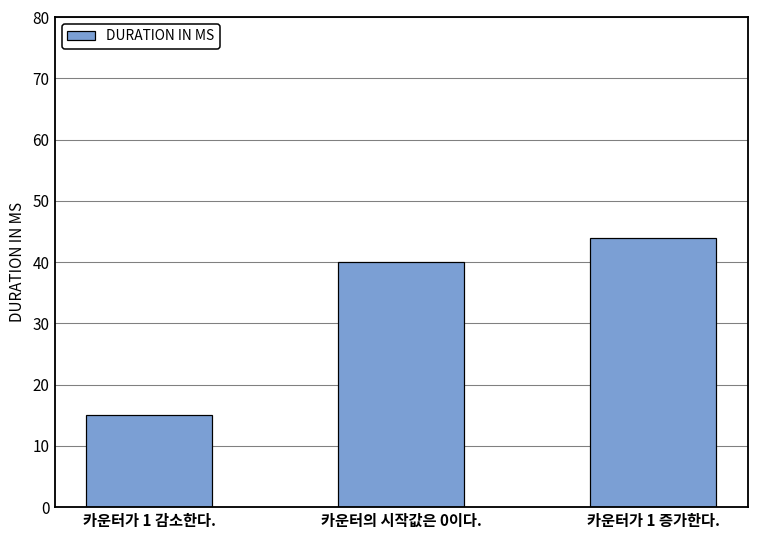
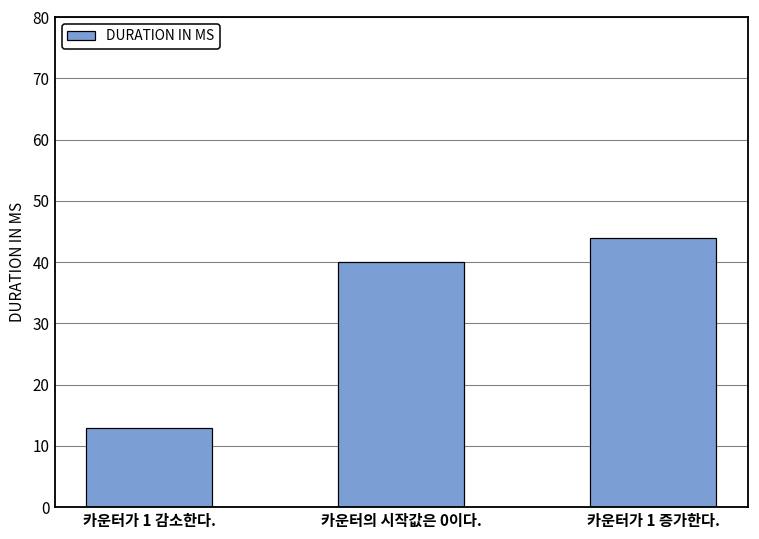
  {
-   "카운터가 1 감소한다.": 15,
+   "카운터가 1 감소한다.": 13,
    "카운터의 시작값은 0이다.": 40,
    "카운터가 1 증가한다.": 44
  }
